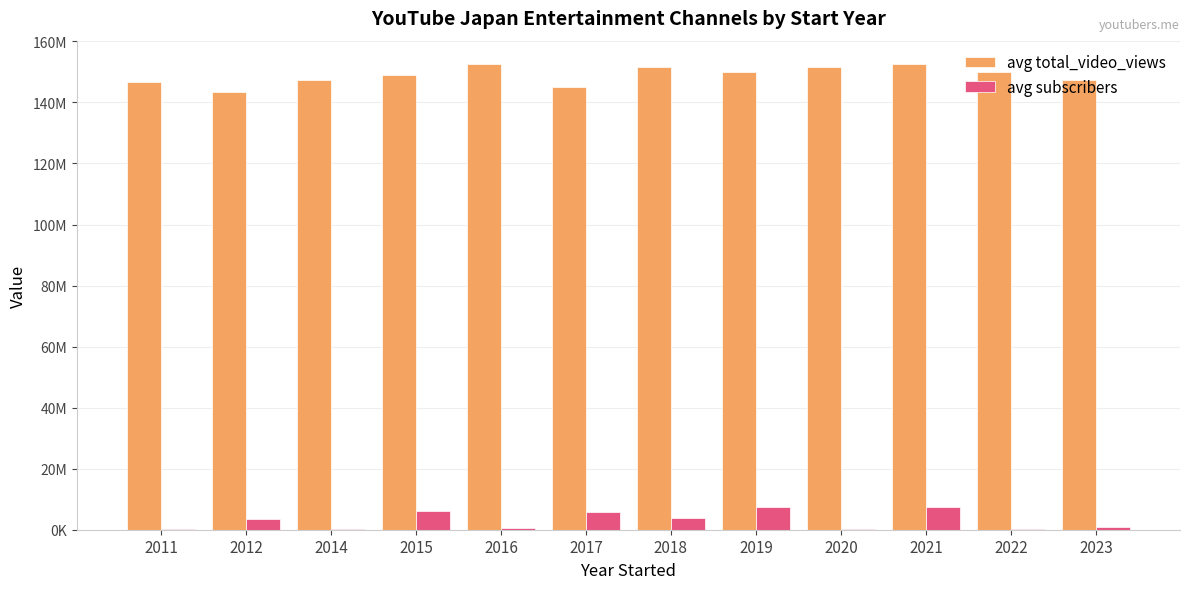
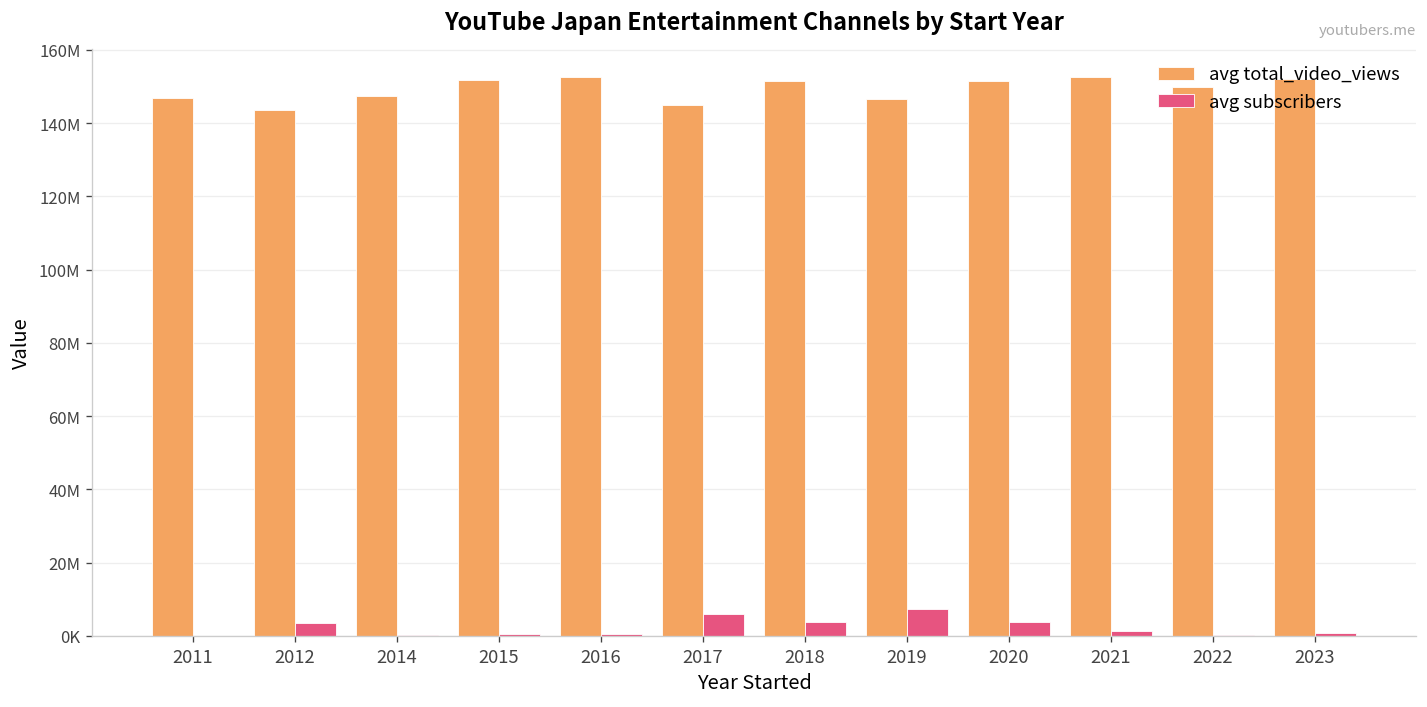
  {
    "avg total_video_views": {
      "2011": 147000000,
      "2012": 144000000,
      "2014": 147000000,
-     "2015": 149000000,
+     "2015": 152000000,
      "2016": 153000000,
      "2017": 145000000,
      "2018": 152000000,
-     "2019": 150000000,
+     "2019": 147000000,
      "2020": 152000000,
      "2021": 153000000,
      "2022": 150000000,
-     "2023": 147000000
+     "2023": 152000000
    },
    "avg subscribers": {
      "2012": 4000000,
-     "2015": 6000000,
+     "2015": 1000000,
      "2017": 6000000,
      "2018": 4000000,
      "2019": 7000000,
-     "2020": 0,
-     "2021": 7000000
+     "2020": 4000000,
+     "2021": 1000000
    }
  }
